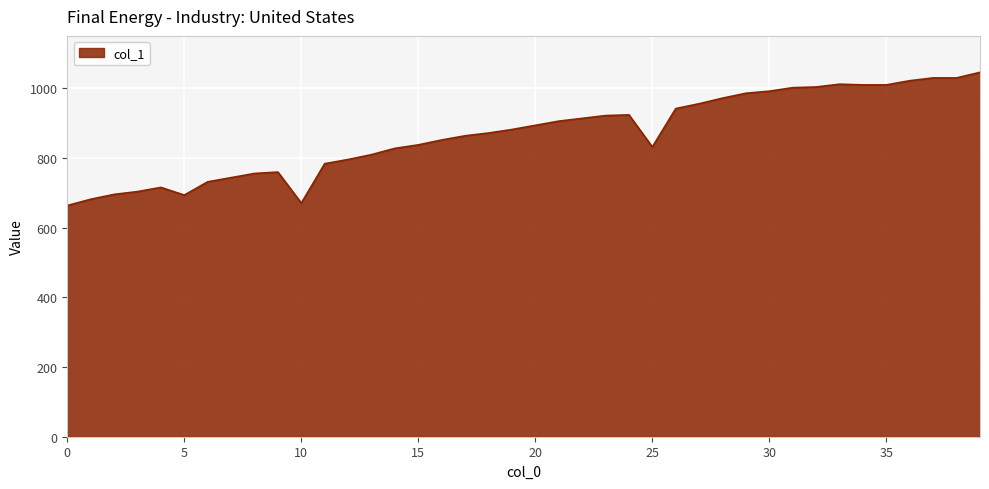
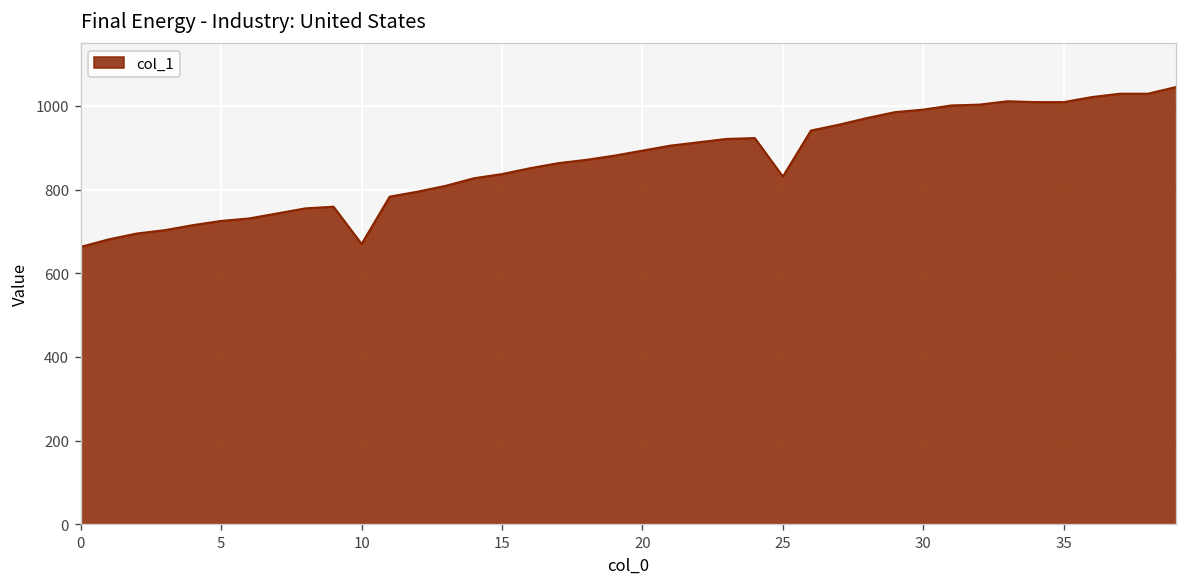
  {
    "0": 660,
-   "5": 690,
+   "5": 730,
    "10": 670,
    "15": 840,
    "20": 890,
    "25": 830,
    "30": 990,
    "35": 1010
  }
